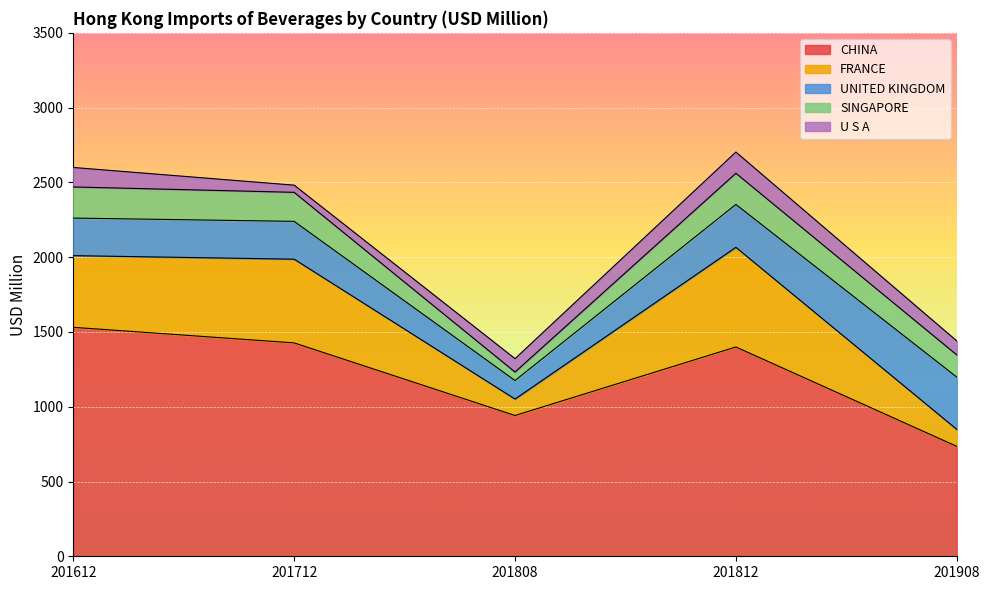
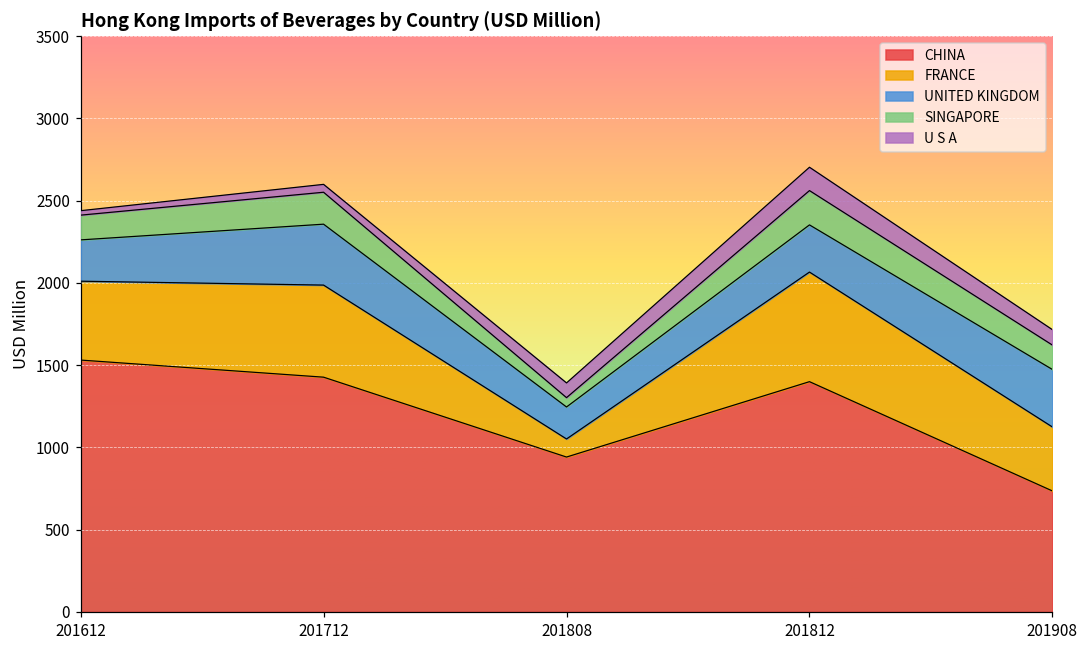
  {
    "CHINA": {
      "201612": 1530,
      "201712": 1430,
      "201808": 940,
      "201812": 1400,
      "201908": 740
    },
    "FRANCE": {
      "201612": 480,
      "201712": 560,
      "201808": 110,
      "201812": 670,
-     "201908": 110
+     "201908": 390
    },
    "UNITED KINGDOM": {
      "201612": 250,
-     "201712": 250,
-     "201808": 120,
+     "201712": 370,
+     "201808": 190,
      "201812": 290,
      "201908": 350
    },
    "SINGAPORE": {
-     "201612": 210,
+     "201612": 150,
      "201712": 190,
      "201808": 60,
      "201812": 210,
      "201908": 150
    },
    "U S A": {
-     "201612": 130,
+     "201612": 30,
      "201712": 50,
      "201808": 90,
      "201812": 140,
      "201908": 90
    }
  }
